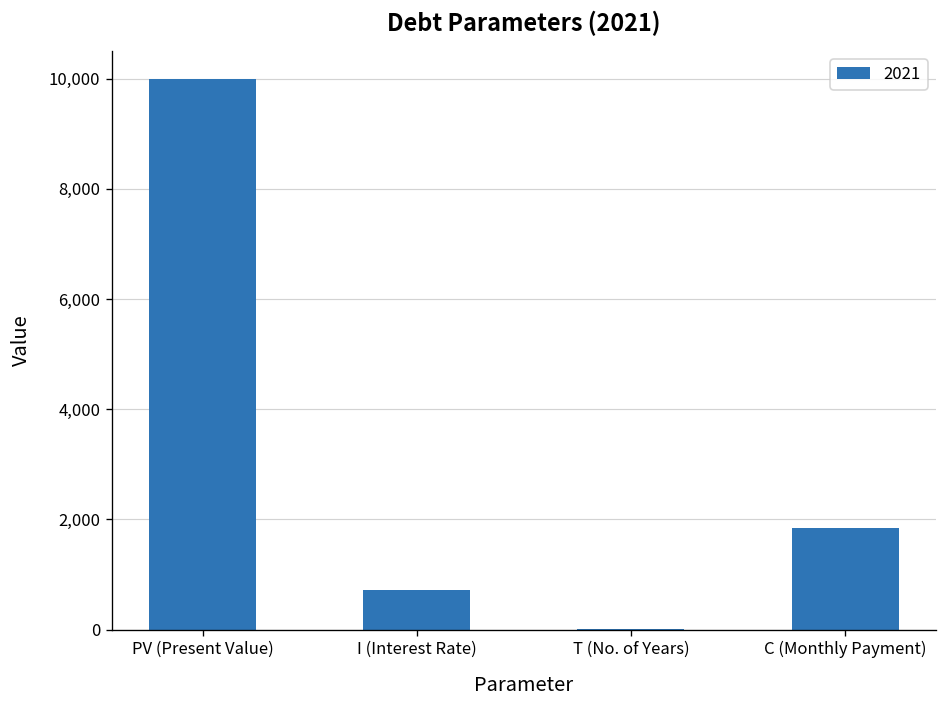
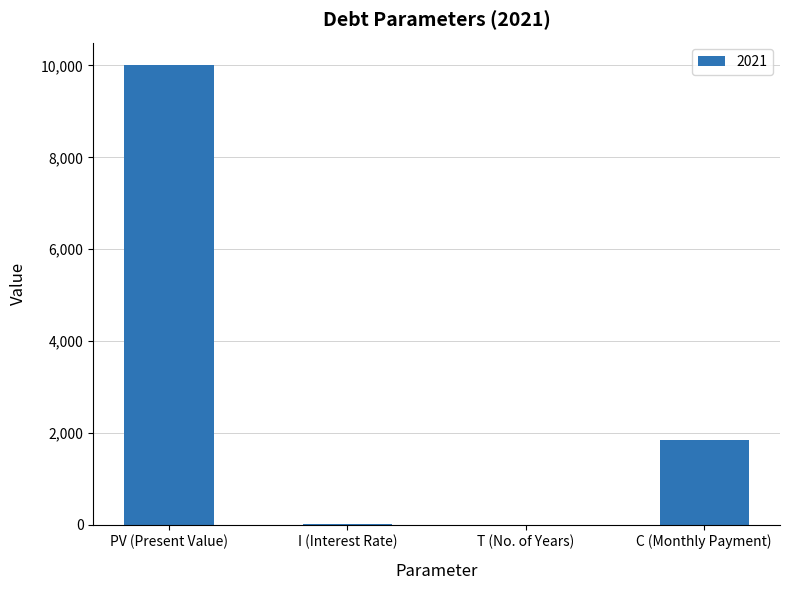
  {
    "PV (Present Value)": "10,000",
-   "I (Interest Rate)": "700",
+   "I (Interest Rate)": "0",
    "C (Monthly Payment)": "1,800"
  }
